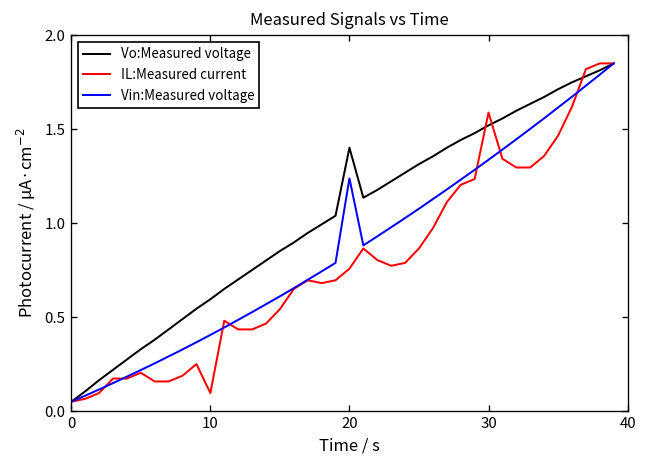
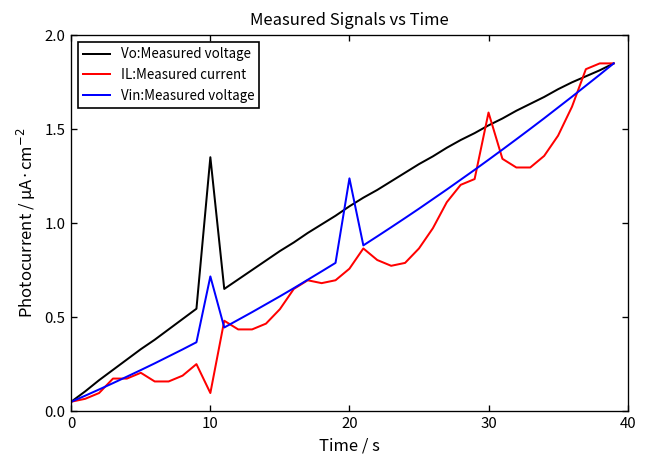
  {
    "Vo:Measured voltage": {
-     "10": 0.60,
-     "20": 1.40,
+     "10": 1.35,
+     "20": 1.09,
      "30": 1.52
    },
    "IL:Measured current": {
      "10": 0.10,
      "20": 0.76,
      "30": 1.59
    },
    "Vin:Measured voltage": {
-     "10": 0.41,
+     "10": 0.72,
      "20": 1.24,
      "30": 1.34
    }
  }
